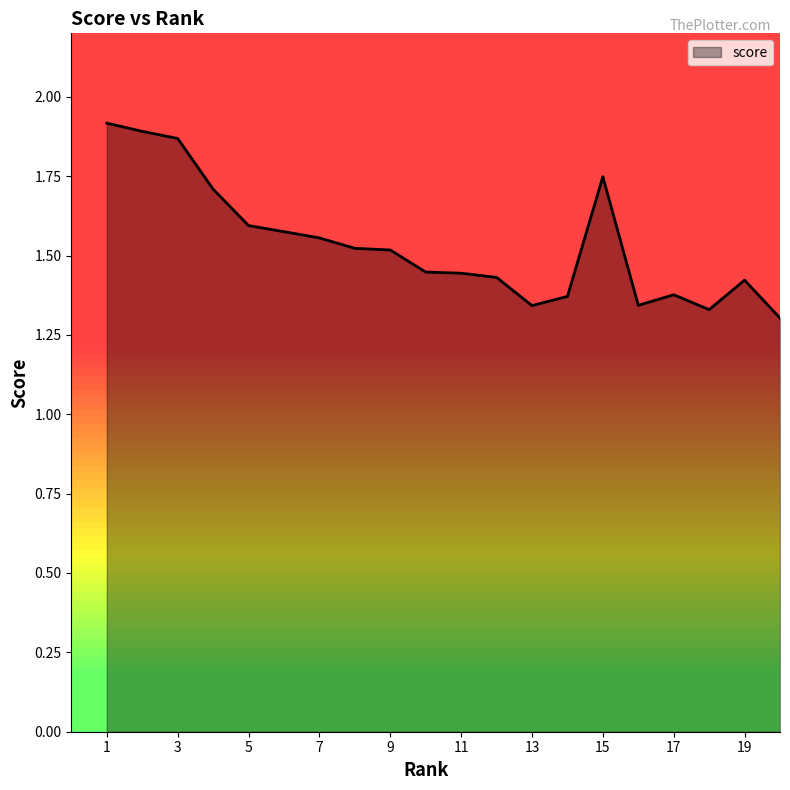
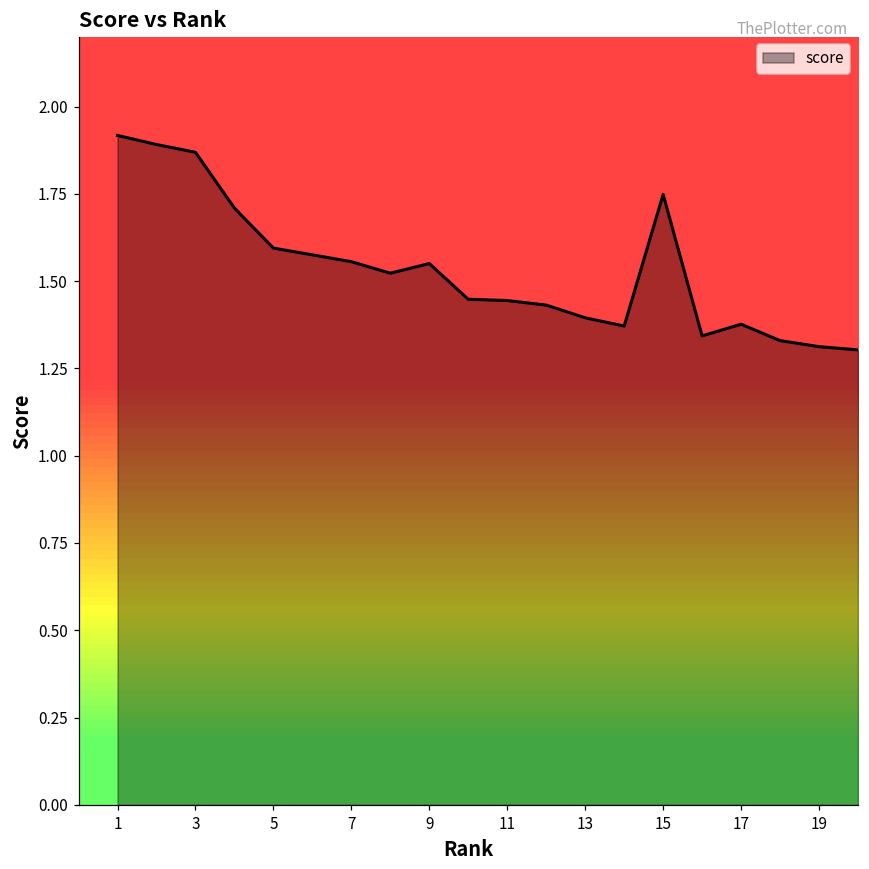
  {
    "1": 1.92,
    "3": 1.87,
    "5": 1.59,
    "7": 1.56,
-   "9": 1.52,
+   "9": 1.55,
    "11": 1.44,
-   "13": 1.34,
+   "13": 1.40,
    "15": 1.75,
    "17": 1.38,
-   "19": 1.42
+   "19": 1.31
  }
